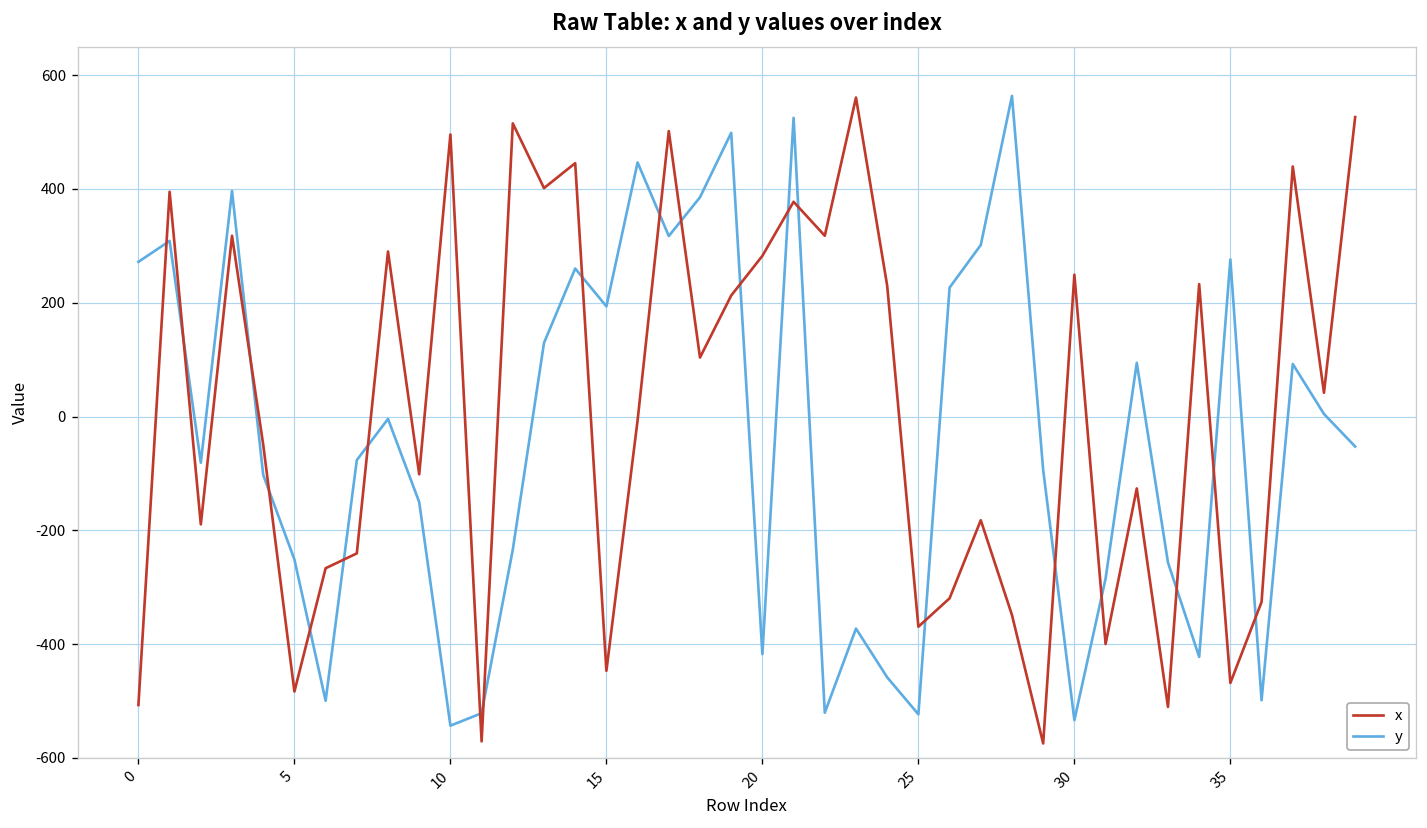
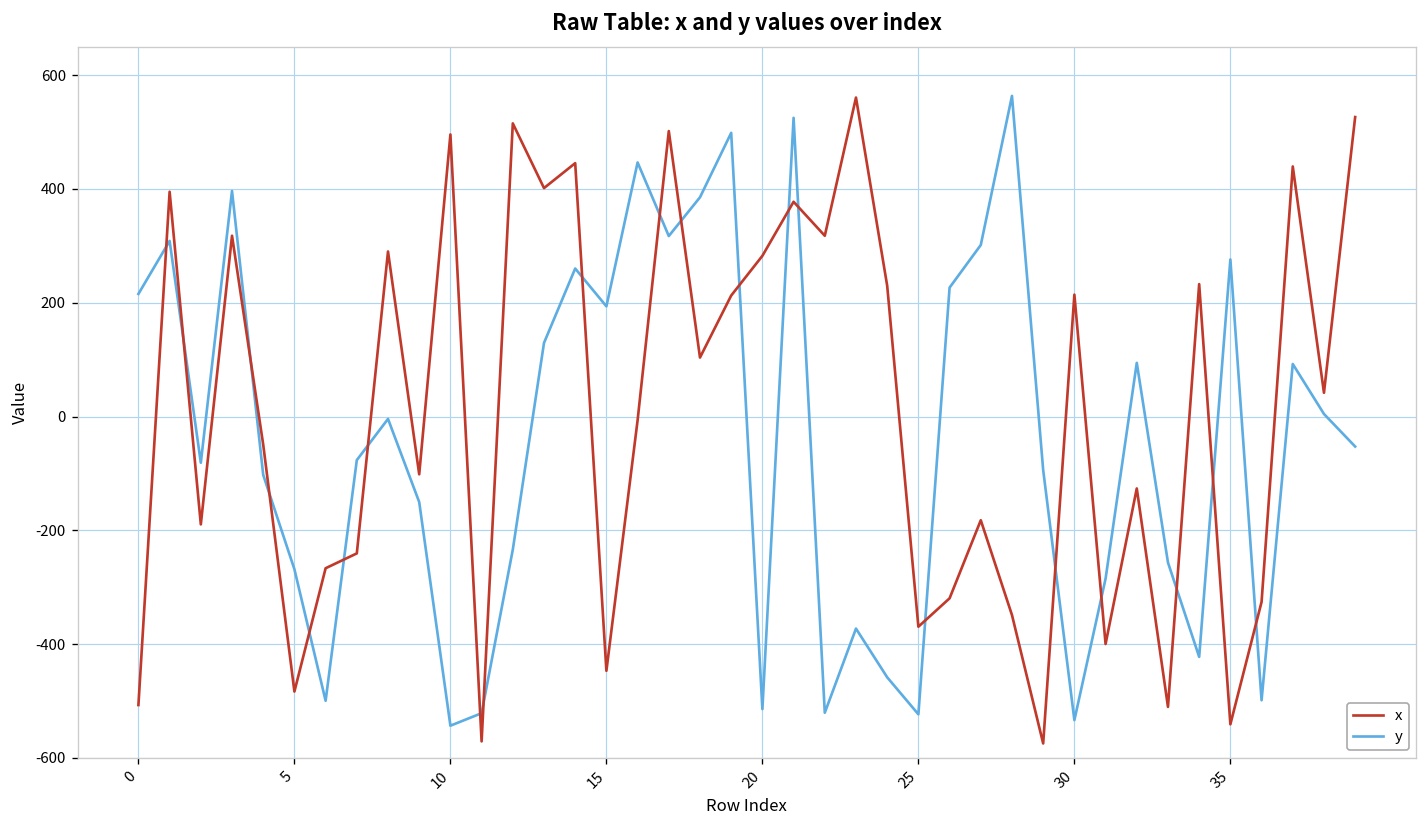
  {
    "x": {
      "0": -510,
      "5": -480,
      "10": 500,
      "15": -450,
      "20": 280,
      "25": -370,
-     "30": 250,
-     "35": -470
+     "30": 210,
+     "35": -540
    },
    "y": {
-     "0": 270,
-     "5": -250,
+     "0": 220,
+     "5": -270,
      "10": -540,
      "15": 190,
-     "20": -420,
+     "20": -510,
      "25": -520,
      "30": -530,
      "35": 280
    }
  }
